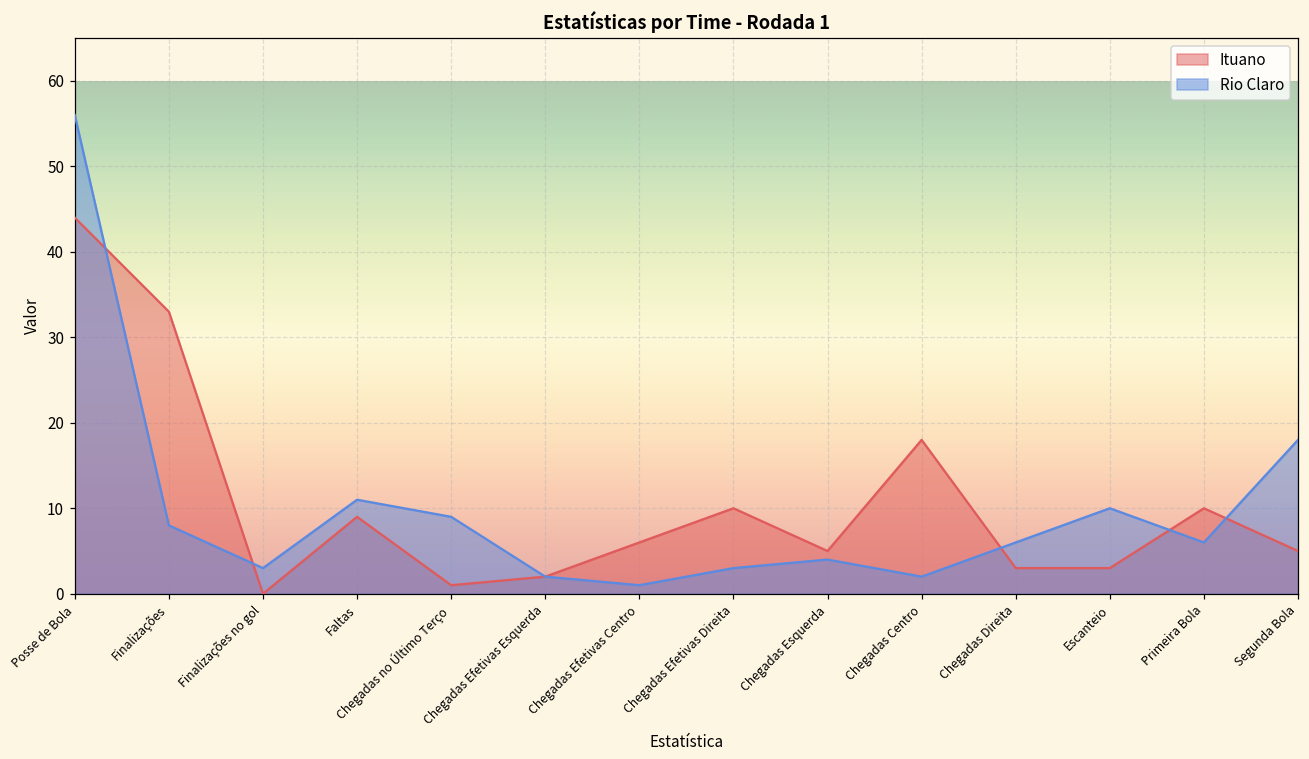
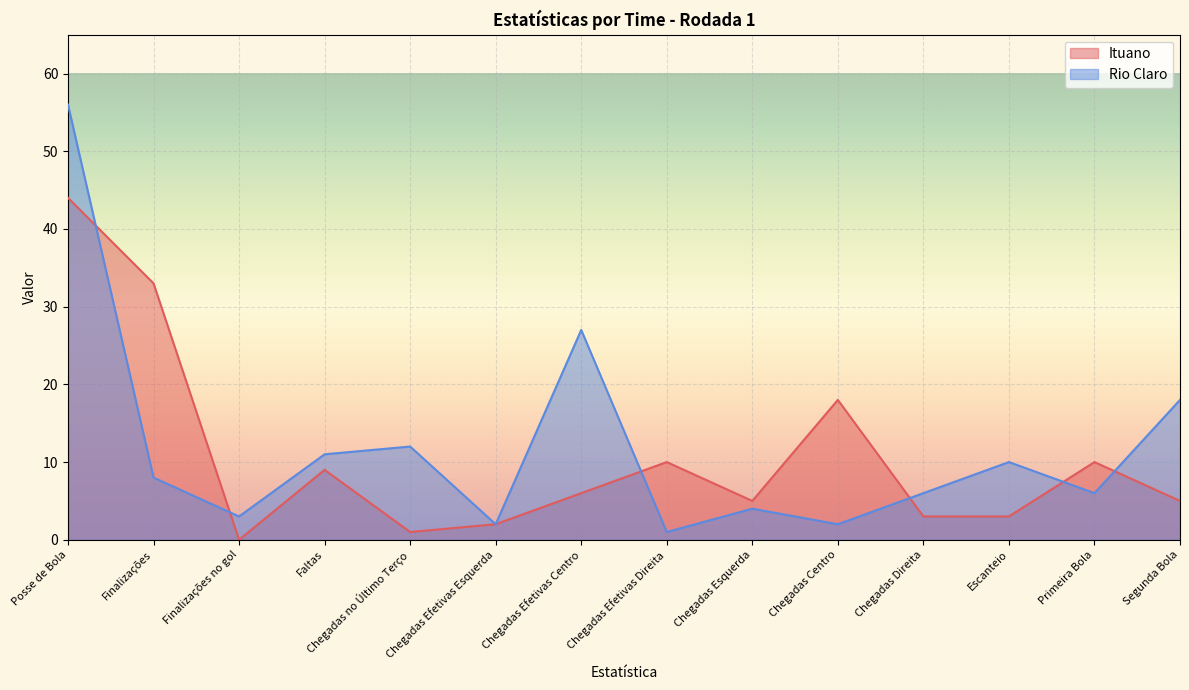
  {
    "Ituano": {
      "Posse de Bola": 44,
      "Finalizações": 33,
      "Finalizações no gol": 0,
      "Faltas": 9,
      "Chegadas no Último Terço": 1,
      "Chegadas Efetivas Centro": 6,
      "Chegadas Efetivas Direita": 10,
      "Chegadas Esquerda": 5,
      "Chegadas Centro": 18,
      "Chegadas Direita": 3,
      "Escanteio": 3,
      "Primeira Bola": 10,
      "Segunda Bola": 5
    },
    "Rio Claro": {
      "Posse de Bola": 56,
      "Finalizações": 8,
      "Finalizações no gol": 3,
      "Faltas": 11,
-     "Chegadas no Último Terço": 9,
-     "Chegadas Efetivas Centro": 1,
-     "Chegadas Efetivas Direita": 3,
+     "Chegadas no Último Terço": 12,
+     "Chegadas Efetivas Centro": 27,
+     "Chegadas Efetivas Direita": 1,
      "Chegadas Esquerda": 4,
      "Chegadas Centro": 2,
      "Chegadas Direita": 6,
      "Escanteio": 10,
      "Primeira Bola": 6,
      "Segunda Bola": 18
    }
  }
